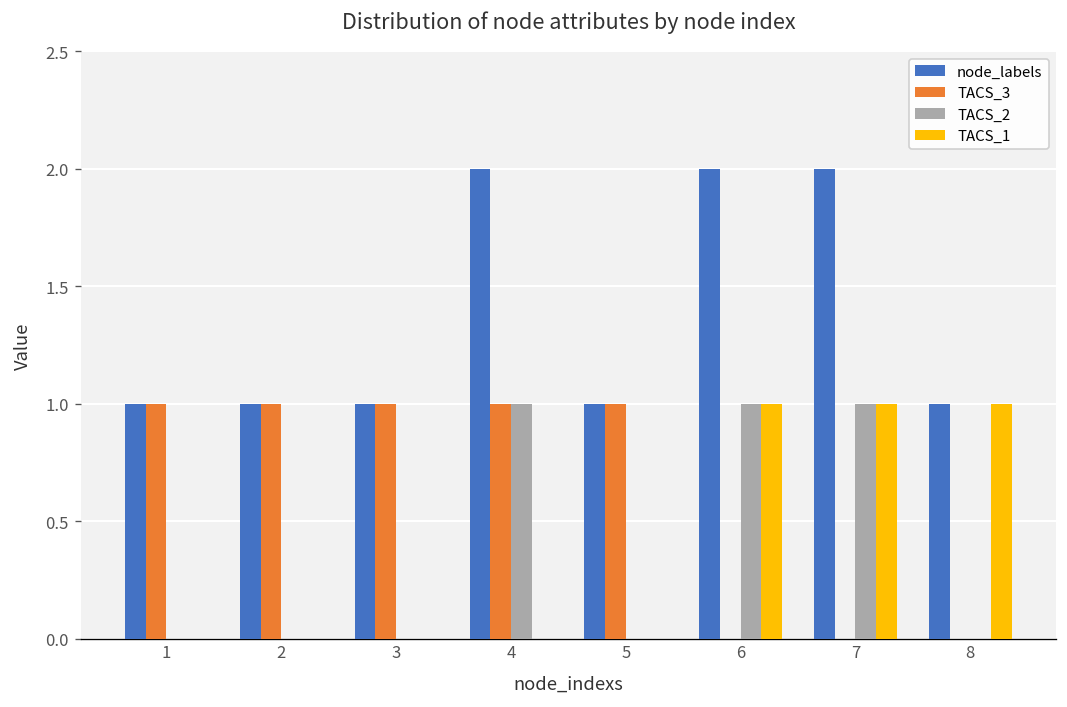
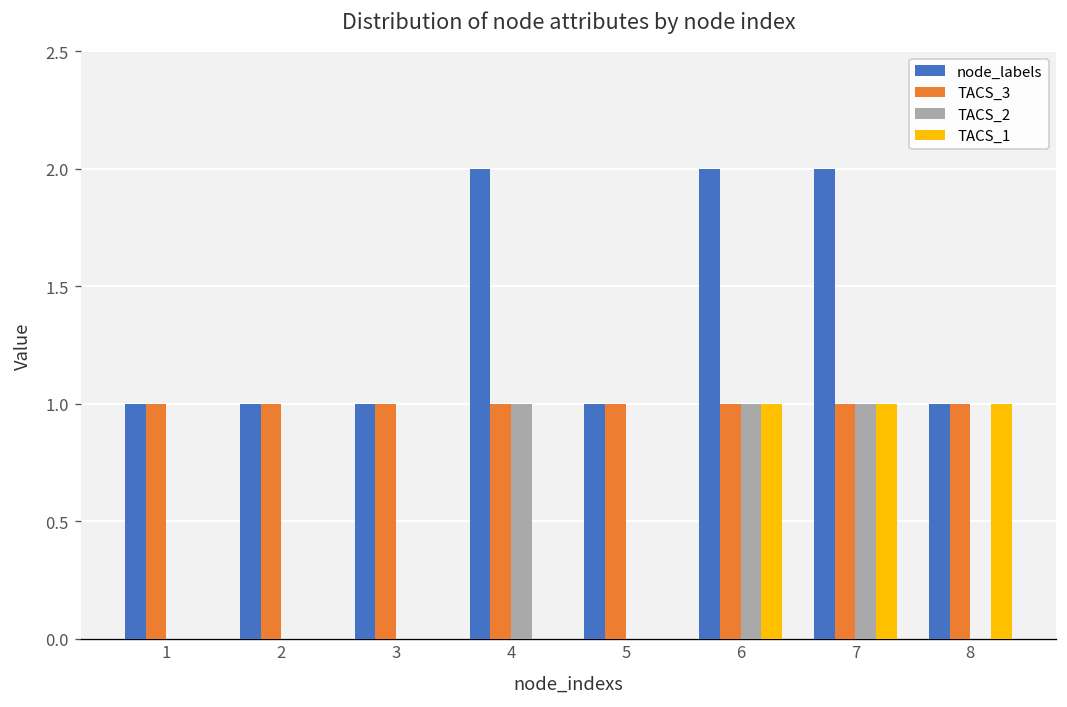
  {
    "node_labels": {
      "1": 1,
      "2": 1,
      "3": 1,
      "4": 2,
      "5": 1,
      "6": 2,
      "7": 2,
      "8": 1
    },
    "TACS_3": {
      "1": 1,
      "2": 1,
      "3": 1,
      "4": 1,
      "5": 1,
-     "6": 0,
-     "7": 0,
-     "8": 0
+     "6": 1,
+     "7": 1,
+     "8": 1
    },
    "TACS_2": {
      "1": 0,
      "2": 0,
      "3": 0,
      "4": 1,
      "5": 0,
      "6": 1,
      "7": 1,
      "8": 0
    },
    "TACS_1": {
      "1": 0,
      "2": 0,
      "3": 0,
      "4": 0,
      "5": 0,
      "6": 1,
      "7": 1,
      "8": 1
    }
  }
